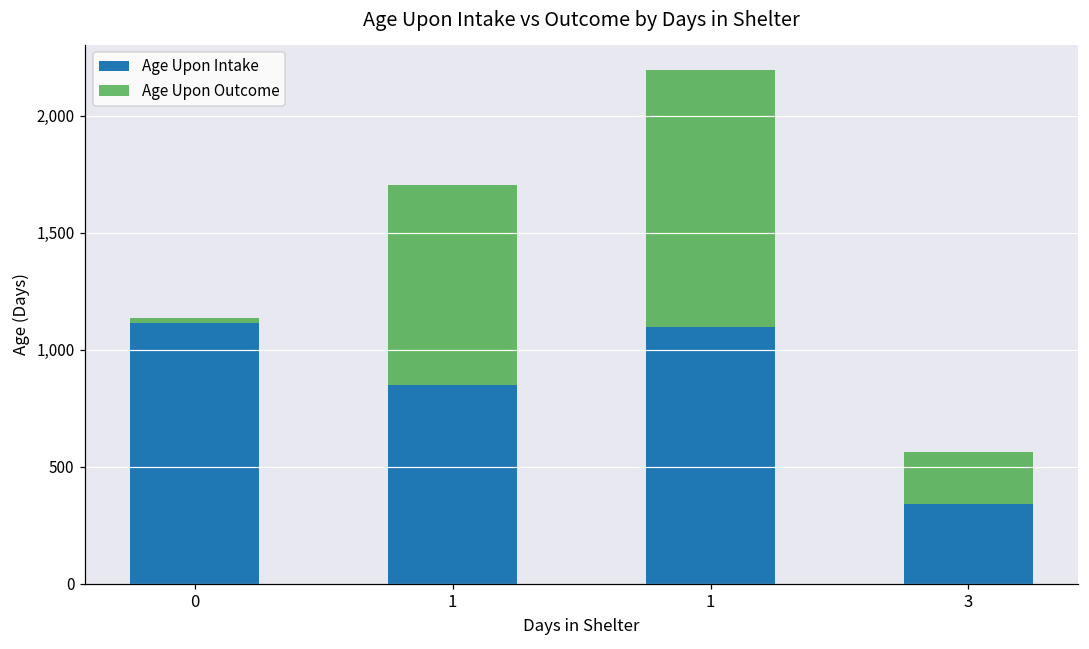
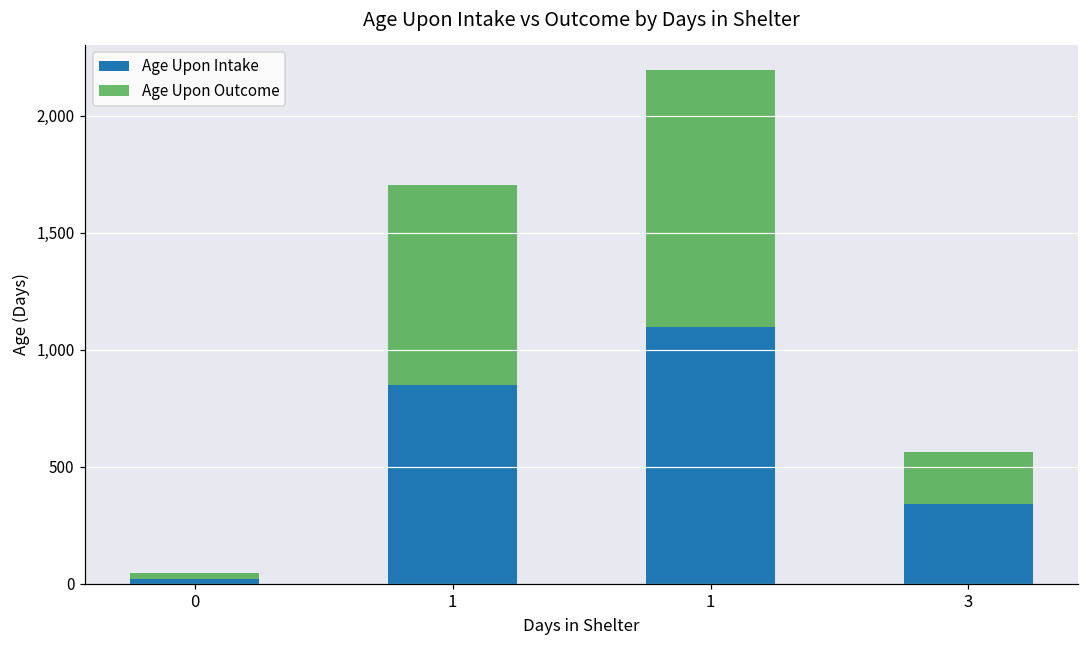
  {
    "Age Upon Intake": {
-     "0": "1,110",
+     "0": "20",
      "3": "340"
    },
    "Age Upon Outcome": {
      "0": "20",
      "3": "220"
    }
  }
